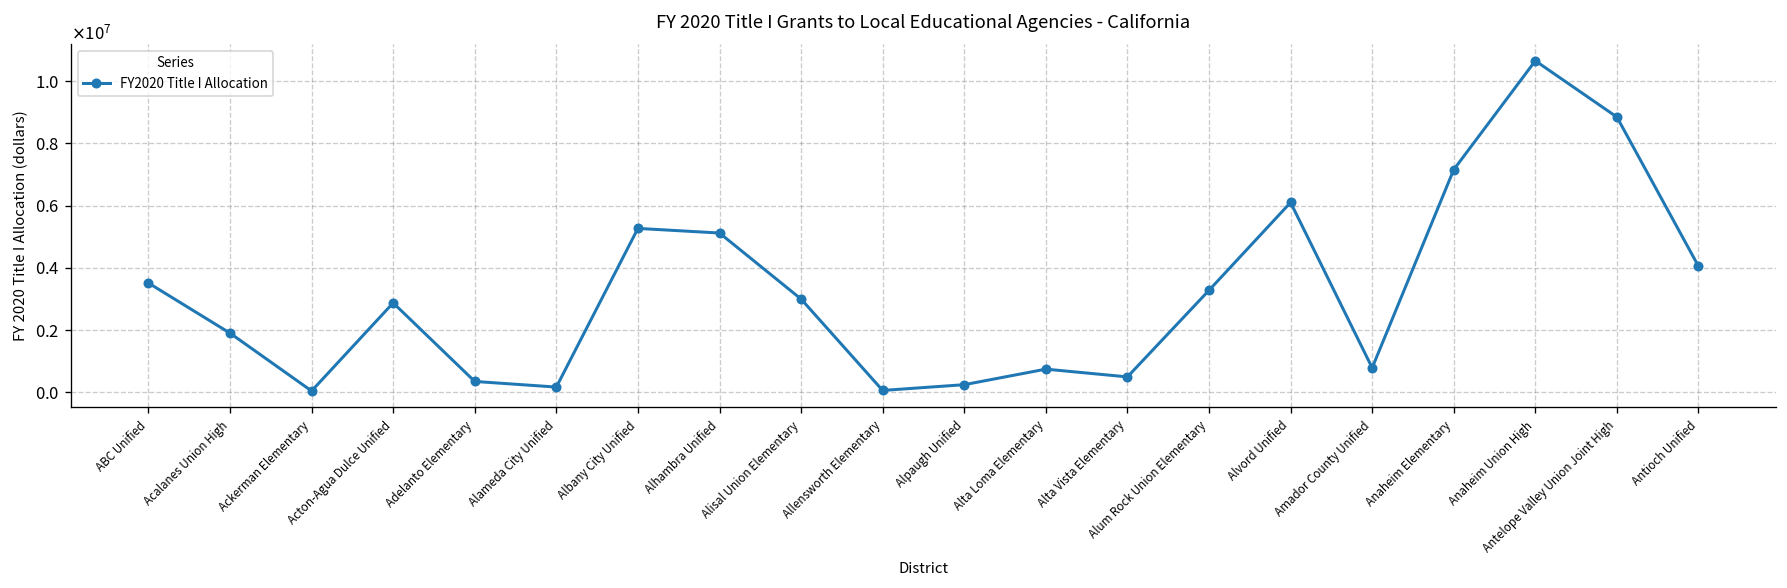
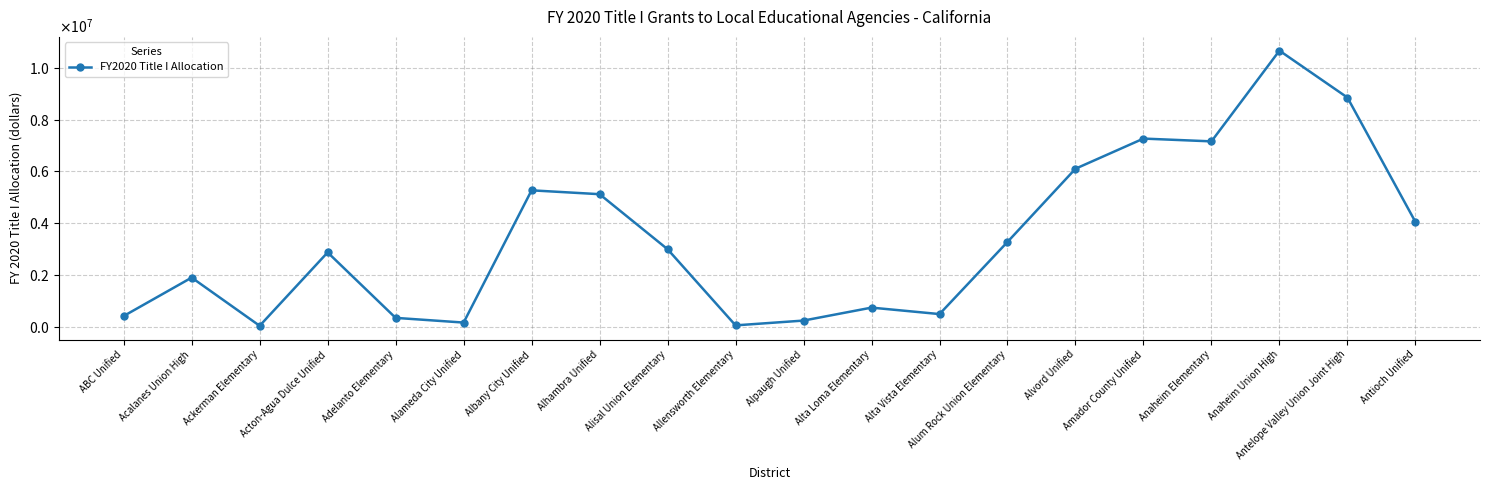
  {
-   "ABC Unified": 3500000,
+   "ABC Unified": 400000,
    "Acalanes Union High": 1900000,
    "Ackerman Elementary": 0,
    "Acton-Agua Dulce Unified": 2900000,
    "Adelanto Elementary": 300000,
    "Alameda City Unified": 200000,
    "Albany City Unified": 5300000,
    "Alhambra Unified": 5100000,
    "Alisal Union Elementary": 3000000,
    "Allensworth Elementary": 100000,
    "Alpaugh Unified": 200000,
    "Alta Loma Elementary": 700000,
    "Alta Vista Elementary": 500000,
    "Alum Rock Union Elementary": 3300000,
    "Alvord Unified": 6100000,
-   "Amador County Unified": 800000,
+   "Amador County Unified": 7300000,
    "Anaheim Elementary": 7200000,
    "Anaheim Union High": 10700000,
    "Antelope Valley Union Joint High": 8800000,
    "Antioch Unified": 4100000
  }
